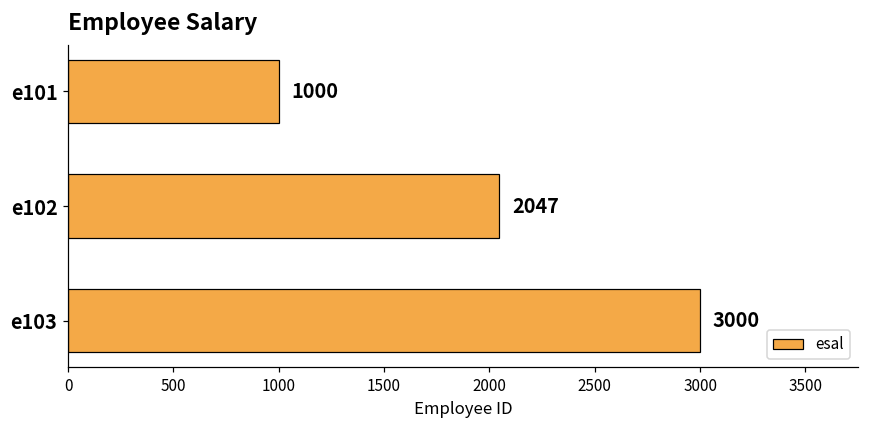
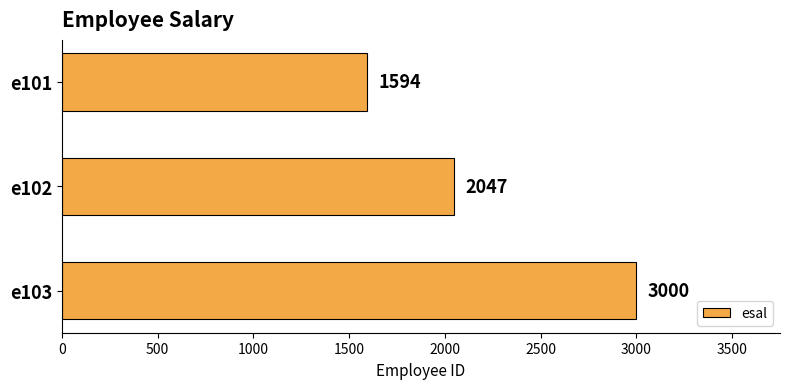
  {
-   "e101": 1000,
+   "e101": 1594,
    "e102": 2047,
    "e103": 3000
  }
